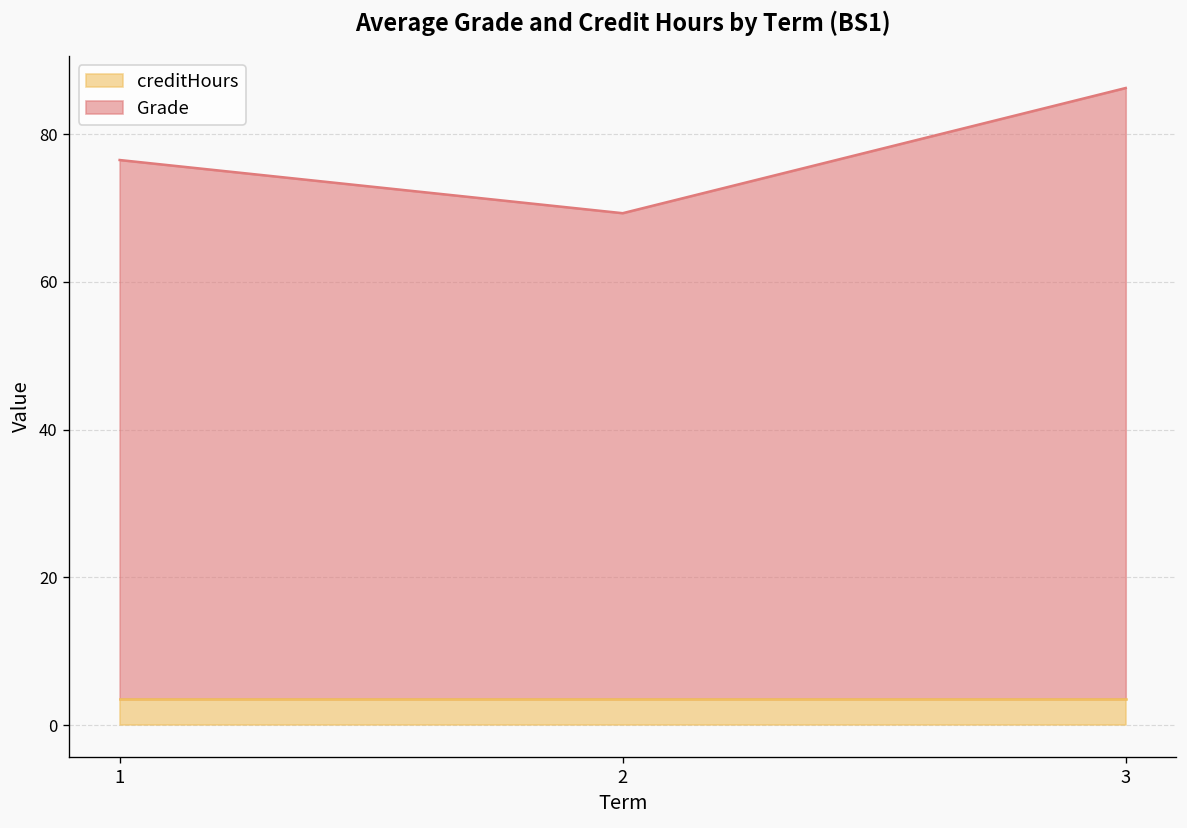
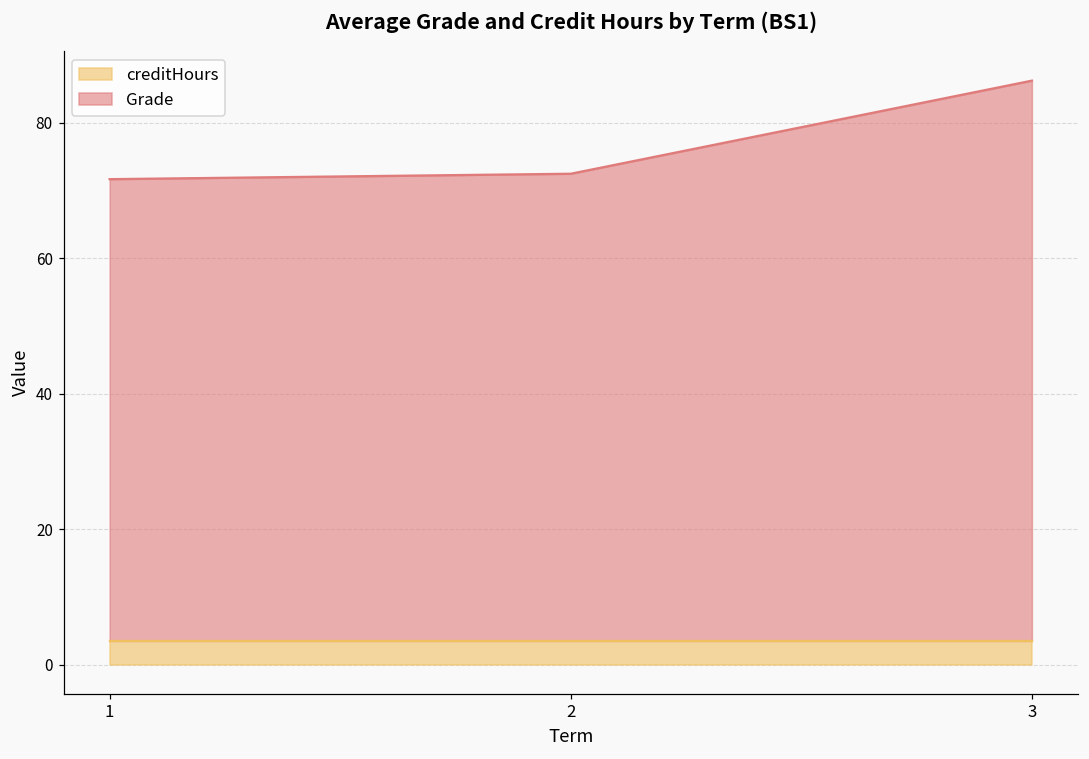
  {
    "creditHours": {
      "1": 4,
      "2": 4,
      "3": 4
    },
    "Grade": {
-     "1": 73,
-     "2": 66,
+     "1": 68,
+     "2": 69,
      "3": 83
    }
  }
